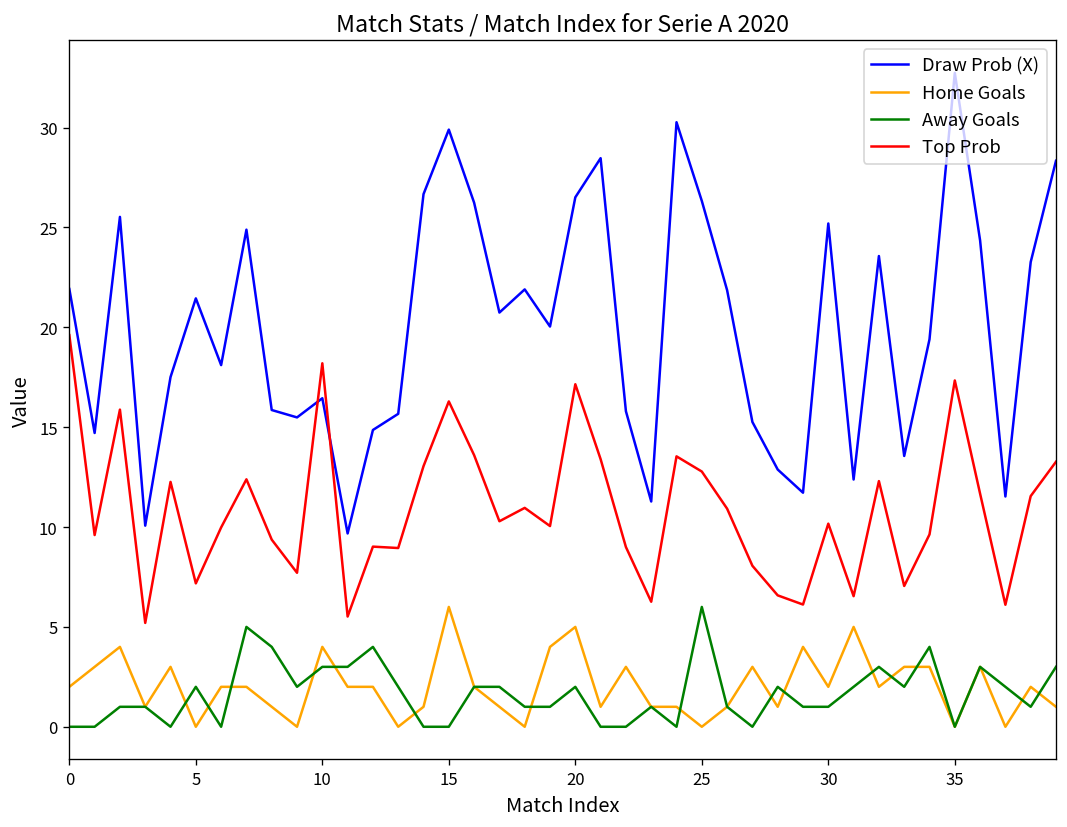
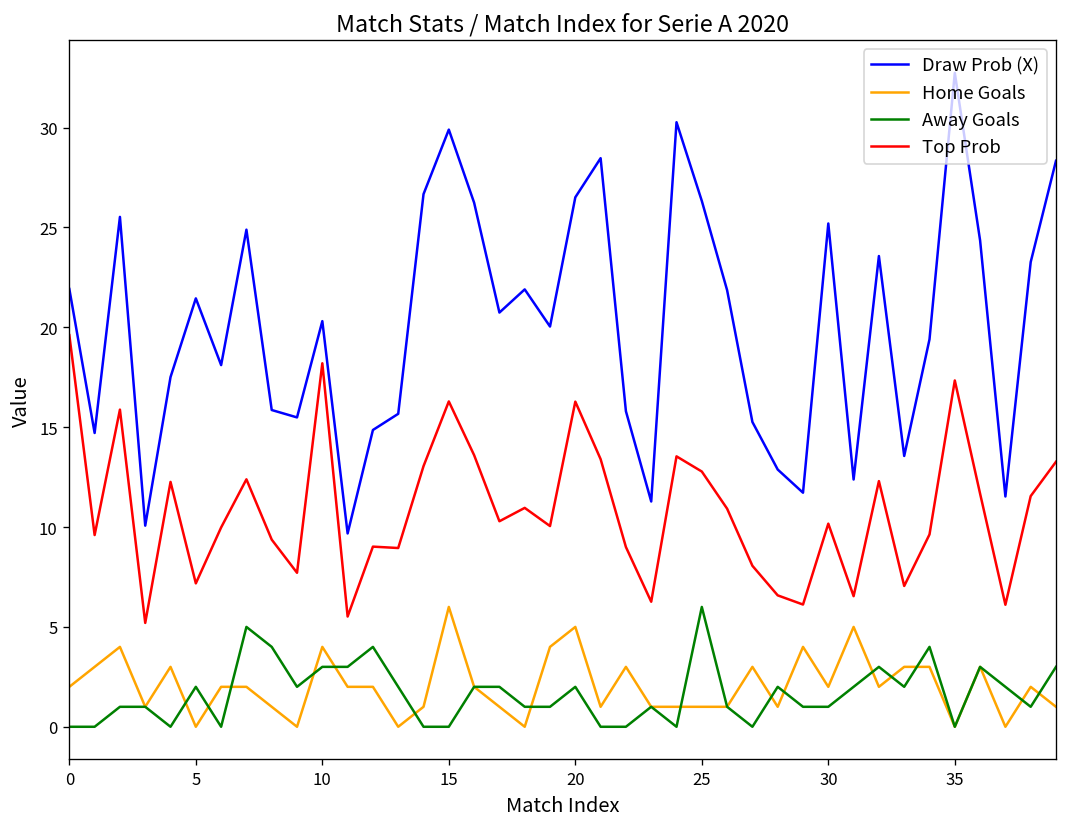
  {
    "Draw Prob (X)": {
      "0": 21.9,
      "5": 21.5,
-     "10": 16.5,
+     "10": 20.3,
      "15": 29.9,
      "20": 26.5,
      "25": 26.3,
      "30": 25.2
    },
    "Home Goals": {
      "0": 2,
      "5": 0,
      "10": 4,
      "15": 6,
      "20": 5,
-     "25": 0,
+     "25": 1,
      "30": 2
    },
    "Away Goals": {
      "0": 0.0,
      "5": 2.0,
      "10": 3.0,
      "15": 0.0,
      "20": 2.0,
      "25": 6.0,
      "30": 1.0
    },
    "Top Prob": {
      "0": 19.6,
      "5": 7.2,
      "10": 18.2,
      "15": 16.3,
-     "20": 17.2,
+     "20": 16.3,
      "25": 12.8,
      "30": 10.2,
      "35": 17.3
    }
  }
